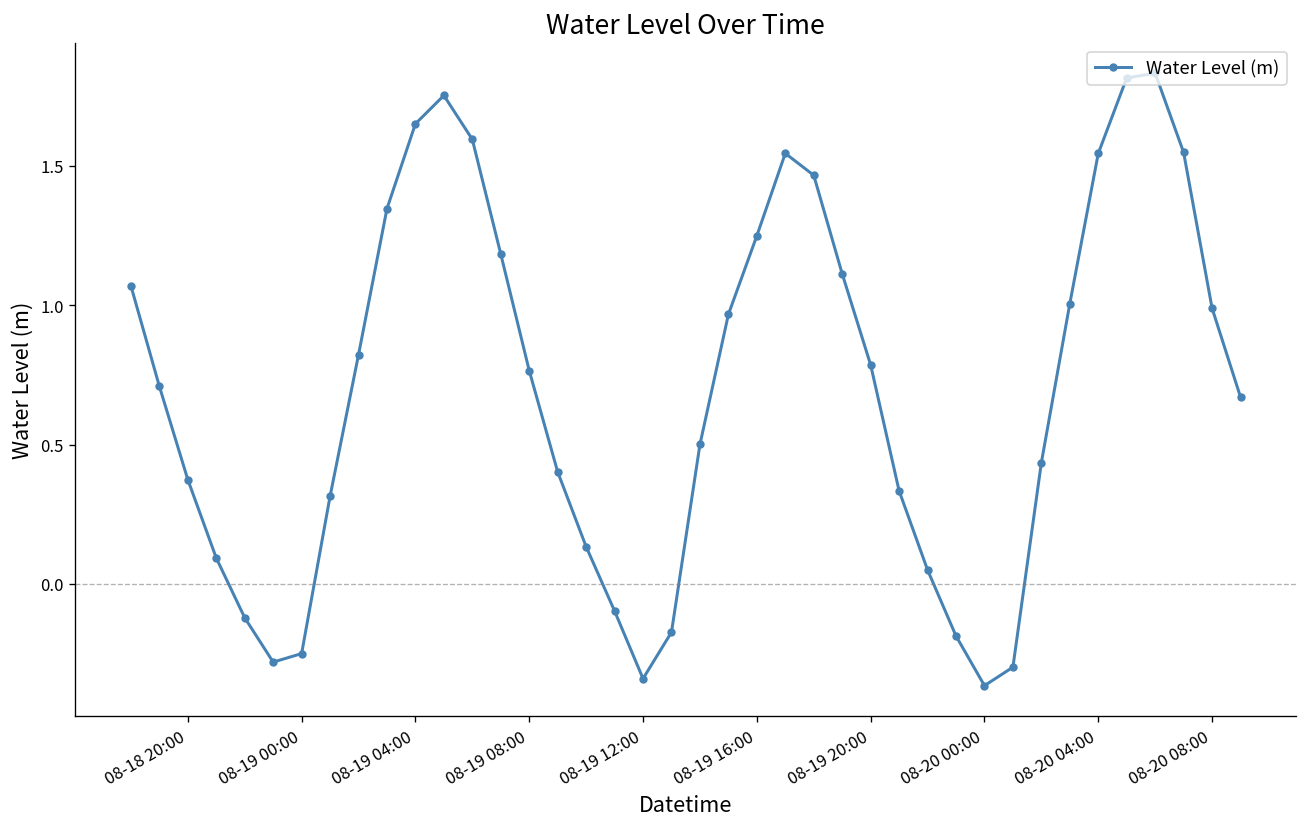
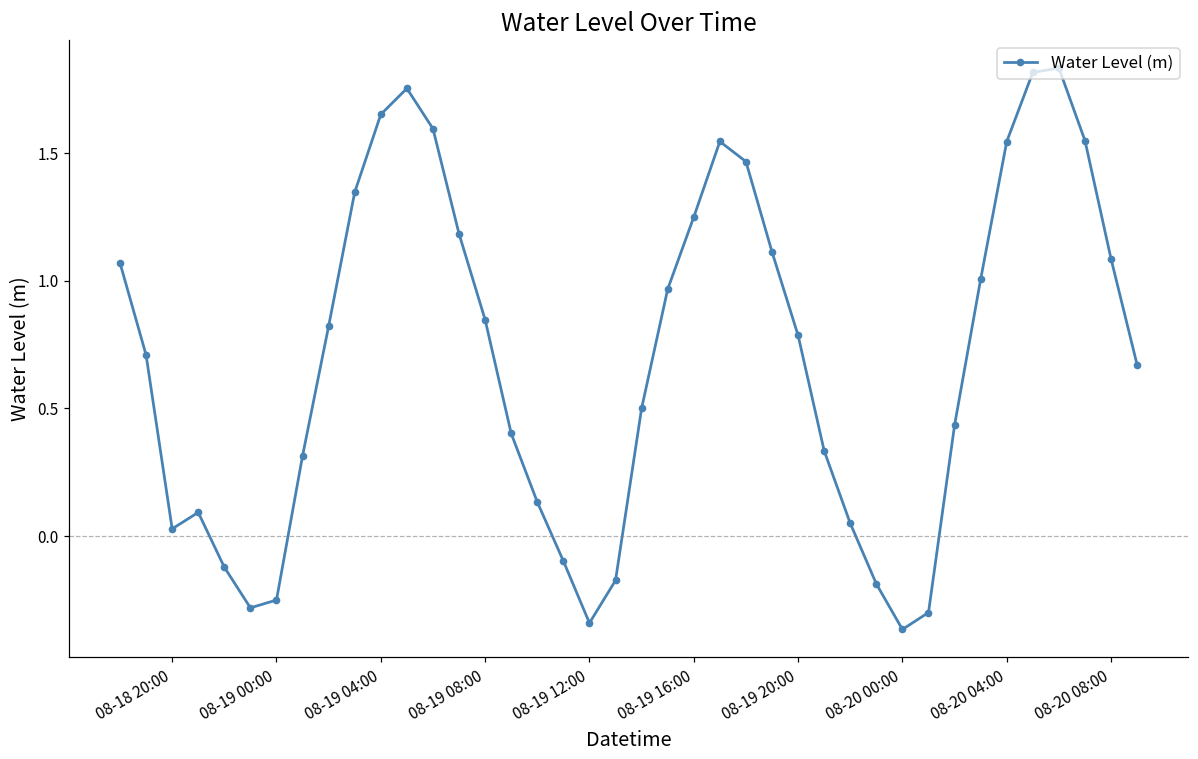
  {
-   "08-18 20:00": 0.37,
+   "08-18 20:00": 0.03,
    "08-19 00:00": -0.25,
    "08-19 04:00": 1.65,
-   "08-19 08:00": 0.77,
+   "08-19 08:00": 0.85,
    "08-19 12:00": -0.34,
    "08-19 16:00": 1.25,
    "08-19 20:00": 0.79,
    "08-20 00:00": -0.36,
    "08-20 04:00": 1.54,
-   "08-20 08:00": 0.99
+   "08-20 08:00": 1.09
  }
